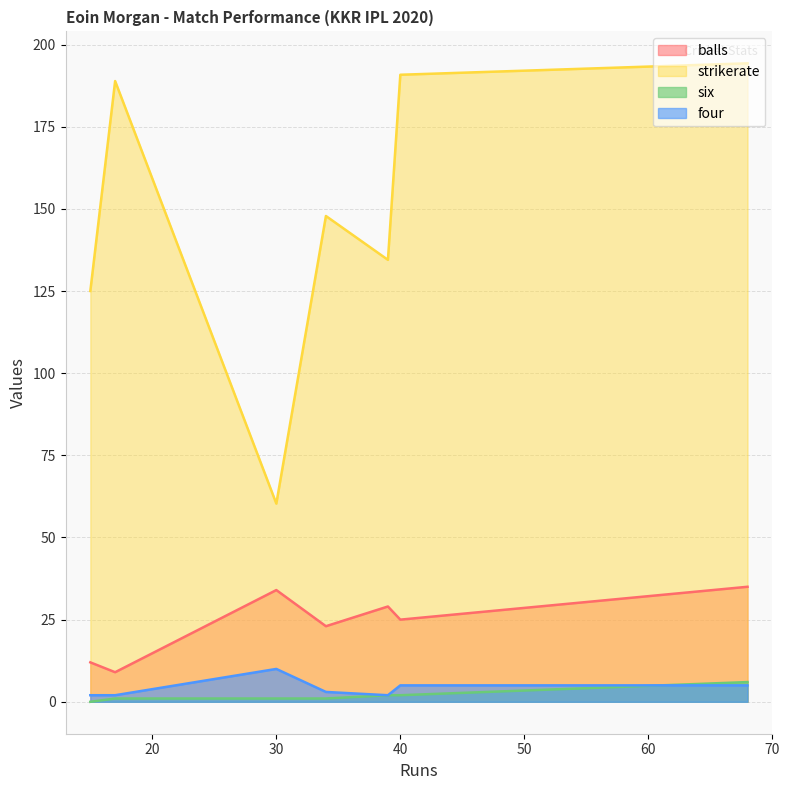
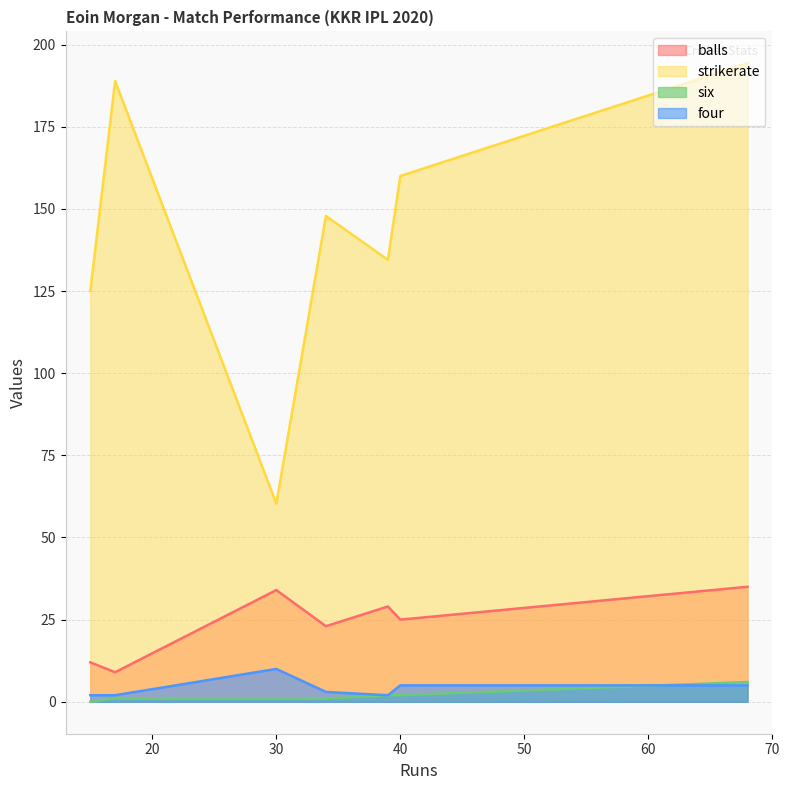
  {
    "balls": {
      "30": 34,
      "40": 25
    },
    "strikerate": {
      "30": 60,
-     "40": 191
+     "40": 160
    },
    "six": {
      "30": 1,
      "40": 2
    },
    "four": {
      "30": 10,
      "40": 5
    }
  }
